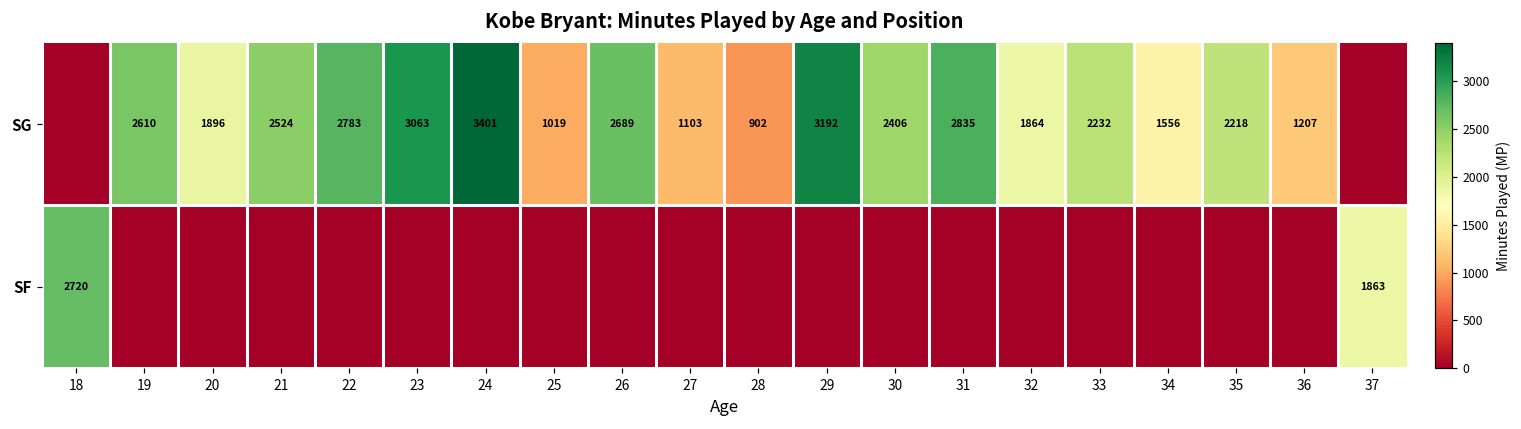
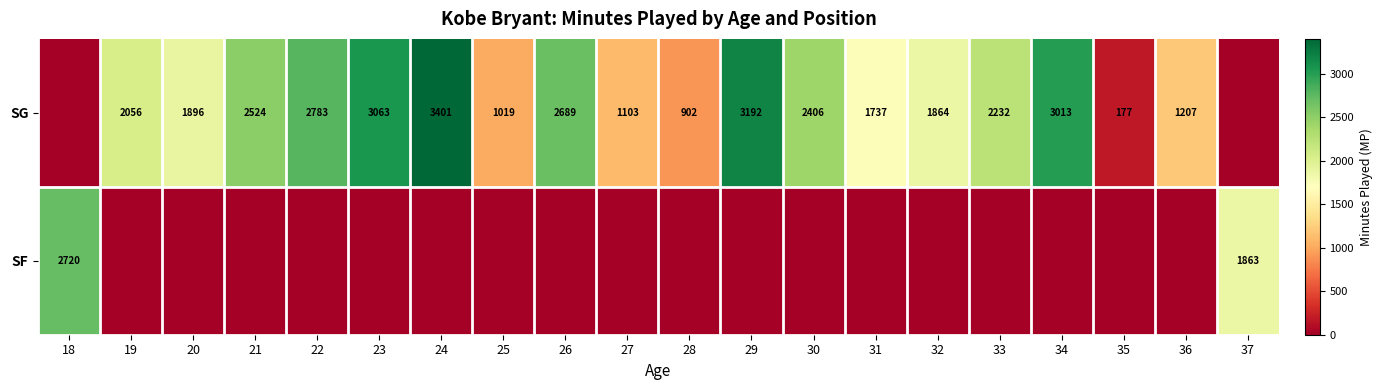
  {
    "SG": {
-     "19": 2610,
+     "19": 2056,
      "20": 1896,
      "21": 2524,
      "22": 2783,
      "23": 3063,
      "24": 3401,
      "25": 1019,
      "26": 2689,
      "27": 1103,
      "28": 902,
      "29": 3192,
      "30": 2406,
-     "31": 2835,
+     "31": 1737,
      "32": 1864,
      "33": 2232,
-     "34": 1556,
-     "35": 2218,
+     "34": 3013,
+     "35": 177,
      "36": 1207
    },
    "SF": {
      "18": 2720,
      "37": 1863
    }
  }
